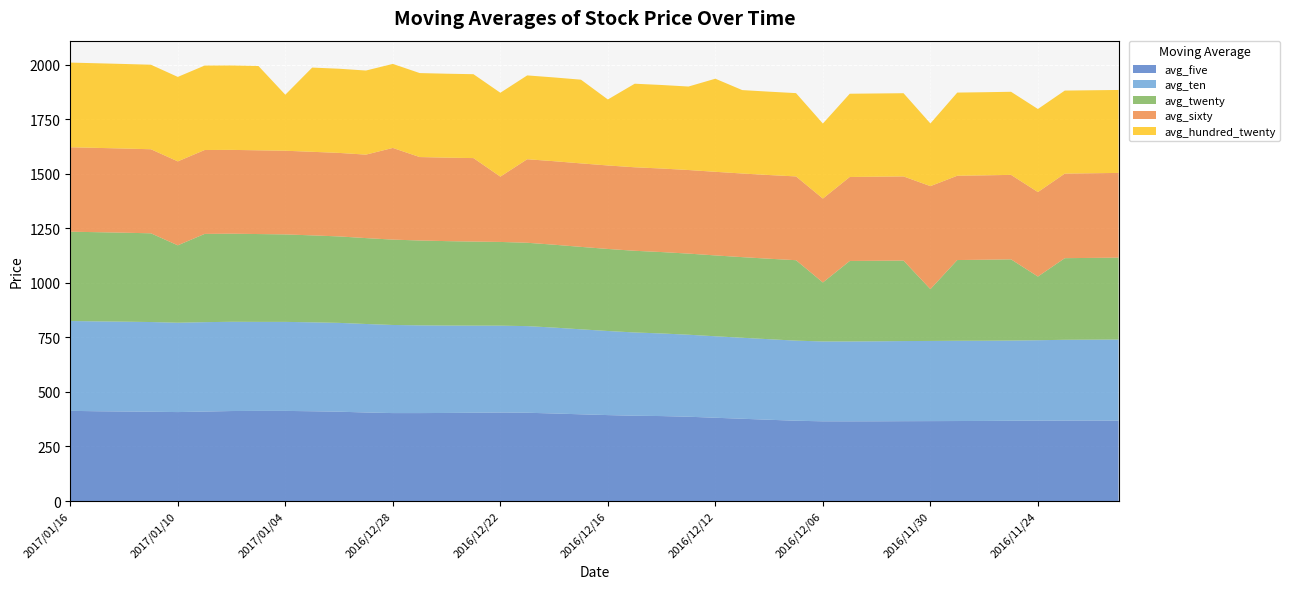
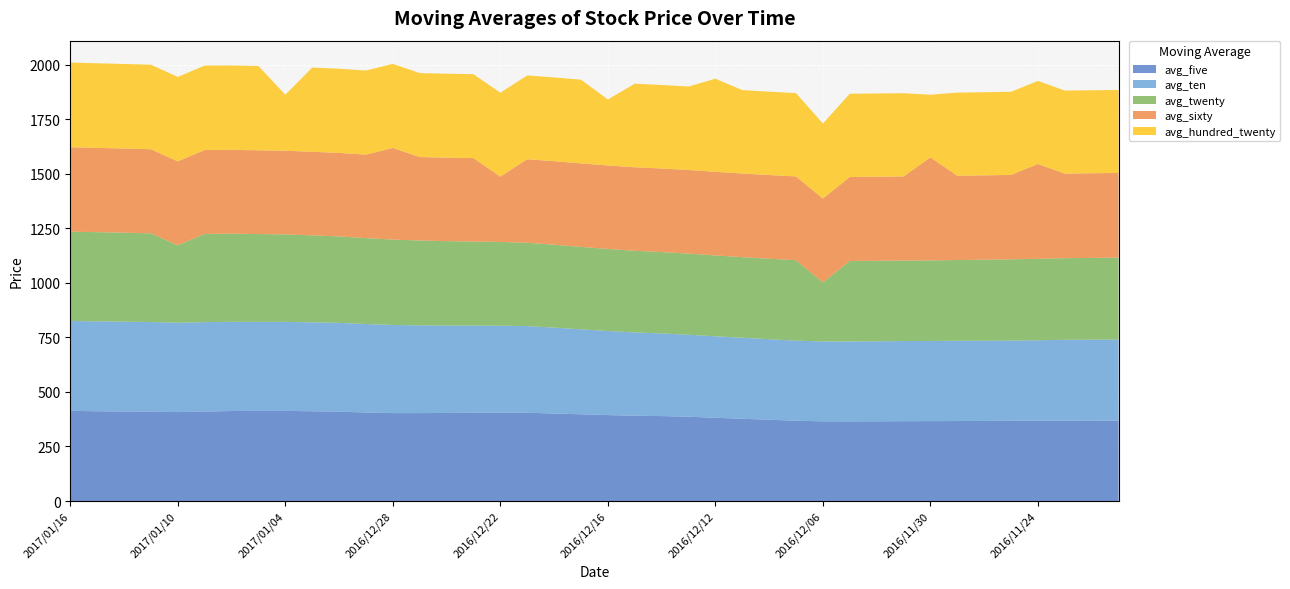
  {
    "avg_twenty": {
      "2017/01/16": 410,
      "2017/01/10": 350,
      "2017/01/04": 400,
      "2016/12/28": 390,
      "2016/12/22": 380,
      "2016/12/16": 380,
      "2016/12/12": 370,
      "2016/12/06": 270,
-     "2016/11/30": 240,
-     "2016/11/24": 290
+     "2016/11/30": 370,
+     "2016/11/24": 370
    },
    "avg_sixty": {
      "2017/01/16": 390,
      "2017/01/10": 380,
      "2017/01/04": 380,
      "2016/12/28": 420,
      "2016/12/22": 300,
      "2016/12/16": 380,
      "2016/12/12": 380,
      "2016/12/06": 380,
      "2016/11/30": 470,
-     "2016/11/24": 390
+     "2016/11/24": 430
    },
    "avg_hundred_twenty": {
      "2017/01/16": 390,
      "2017/01/10": 390,
      "2017/01/04": 260,
      "2016/12/28": 390,
      "2016/12/22": 380,
      "2016/12/16": 300,
      "2016/12/12": 430,
      "2016/12/06": 340,
      "2016/11/30": 290,
      "2016/11/24": 380
    }
  }
